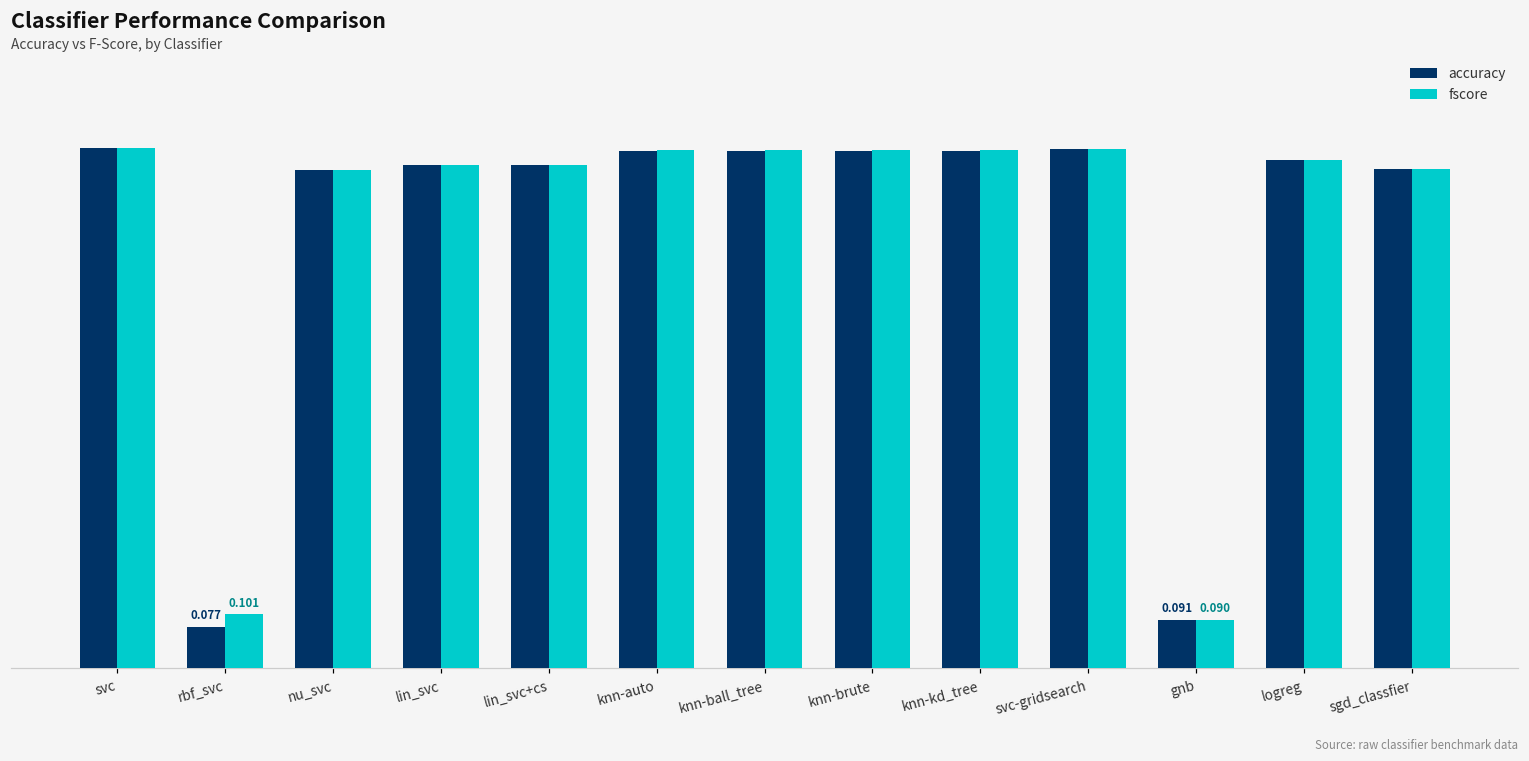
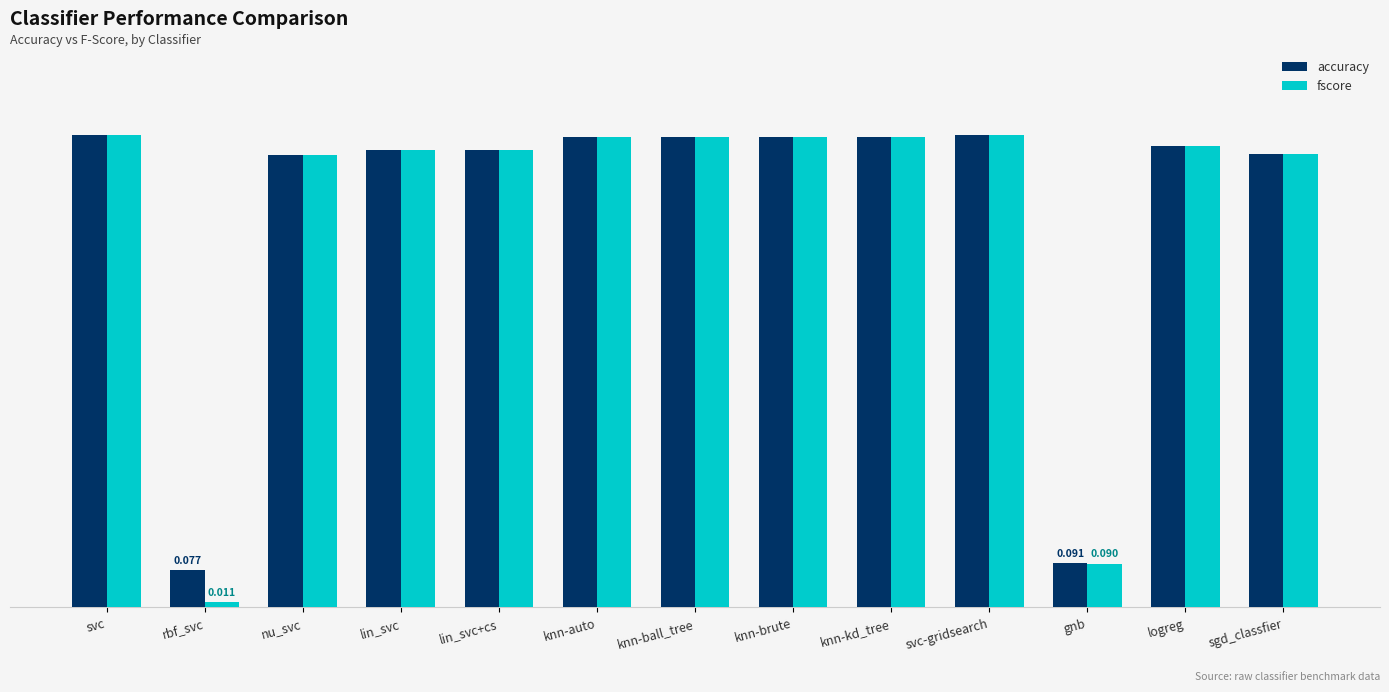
  {
    "accuracy": {
      "rbf_svc": 0.077,
      "gnb": 0.091
    },
    "fscore": {
-     "rbf_svc": 0.101,
+     "rbf_svc": 0.011,
      "gnb": 0.090
    }
  }
